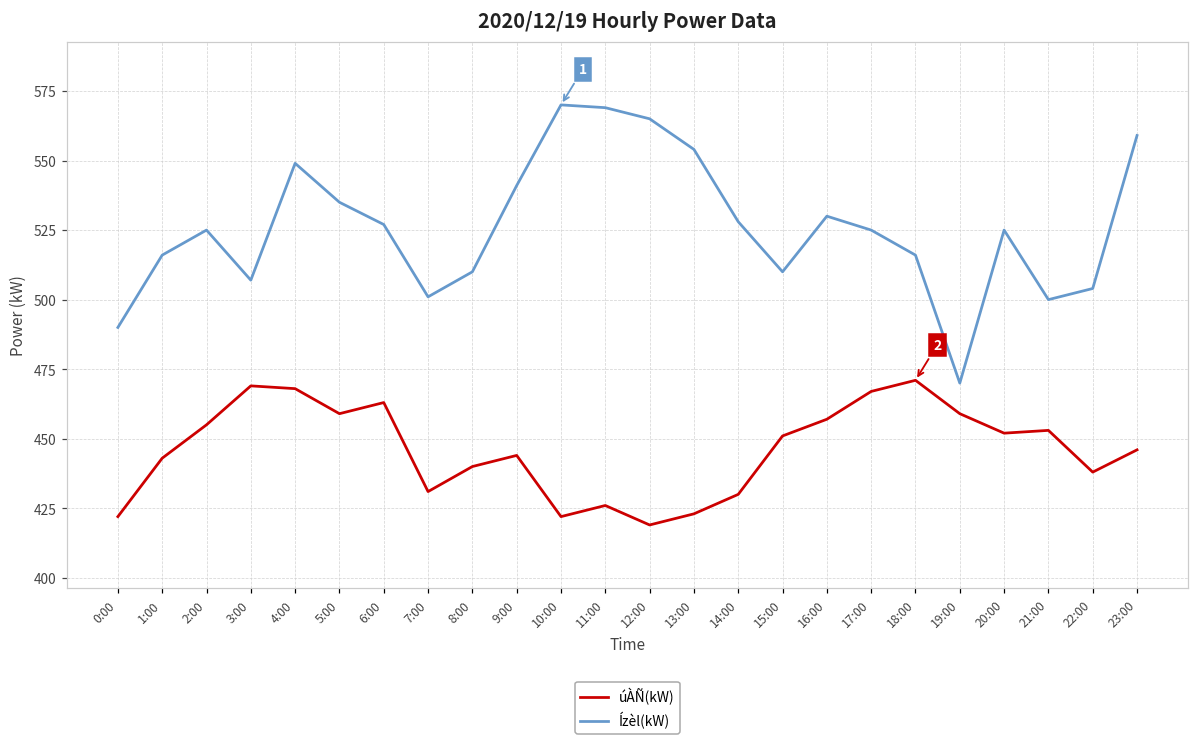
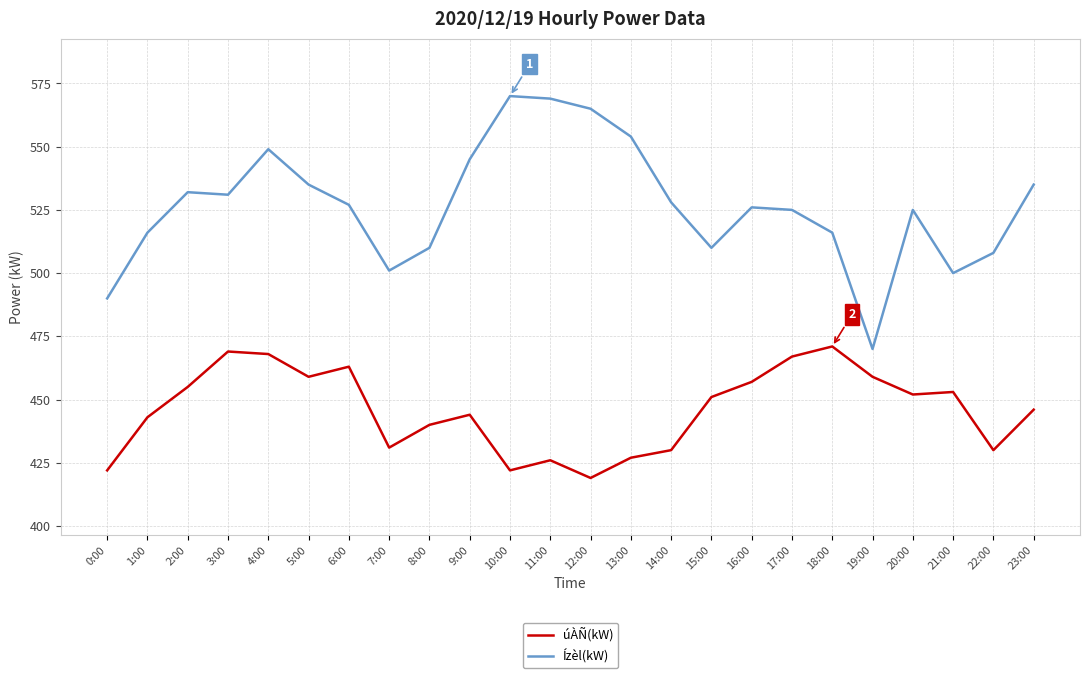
  {
    "úÀÑ(kW)": {
      "0:00": 422,
      "1:00": 443,
      "2:00": 455,
      "3:00": 469,
      "4:00": 468,
      "5:00": 459,
      "6:00": 463,
      "7:00": 431,
      "8:00": 440,
      "9:00": 444,
      "10:00": 422,
      "11:00": 426,
      "12:00": 419,
-     "13:00": 423,
+     "13:00": 427,
      "14:00": 430,
      "15:00": 451,
      "16:00": 457,
      "17:00": 467,
      "18:00": 471,
      "19:00": 459,
      "20:00": 452,
      "21:00": 453,
-     "22:00": 438,
+     "22:00": 430,
      "23:00": 446
    },
    "Ízèl(kW)": {
      "0:00": 490,
      "1:00": 516,
-     "2:00": 525,
-     "3:00": 507,
+     "2:00": 532,
+     "3:00": 531,
      "4:00": 549,
      "5:00": 535,
      "6:00": 527,
      "7:00": 501,
      "8:00": 510,
-     "9:00": 541,
+     "9:00": 545,
      "10:00": 570,
      "11:00": 569,
      "12:00": 565,
      "13:00": 554,
      "14:00": 528,
      "15:00": 510,
-     "16:00": 530,
+     "16:00": 526,
      "17:00": 525,
      "18:00": 516,
      "19:00": 470,
      "20:00": 525,
      "21:00": 500,
-     "22:00": 504,
-     "23:00": 559
+     "22:00": 508,
+     "23:00": 535
    }
  }
